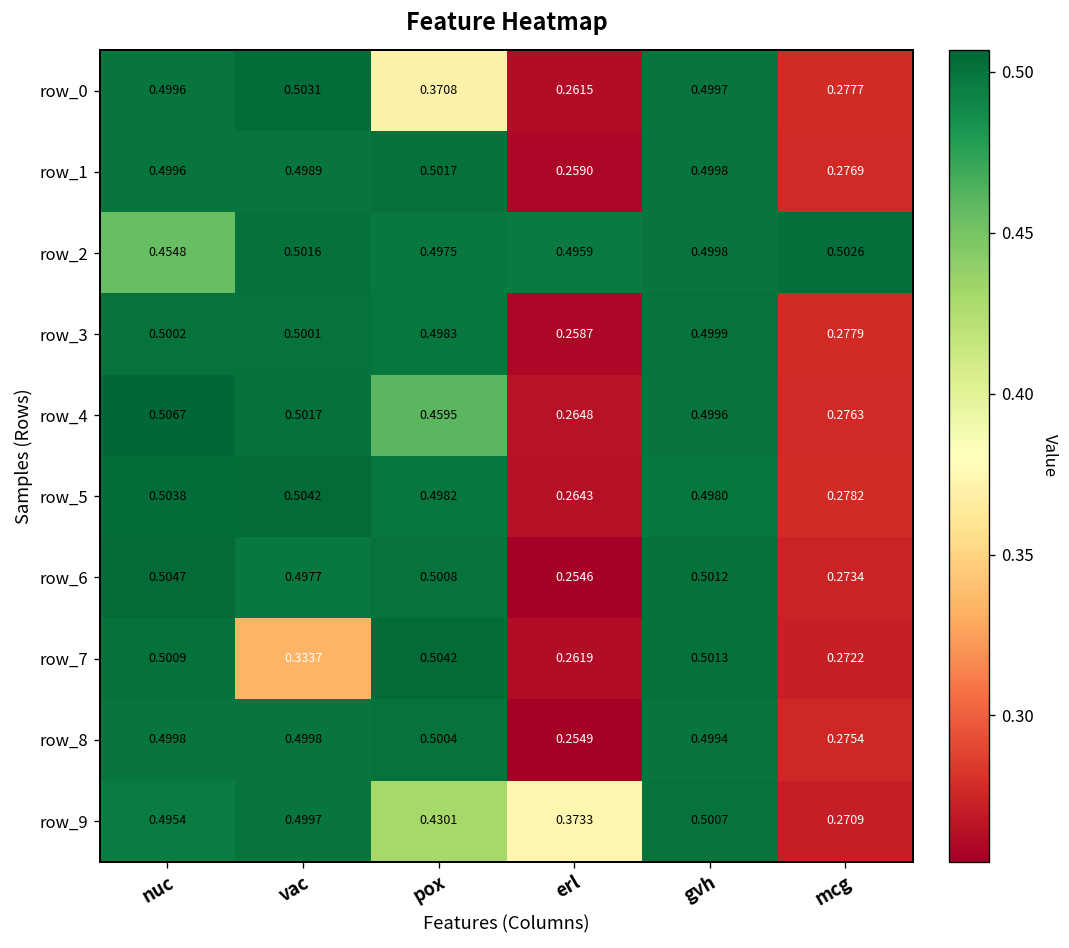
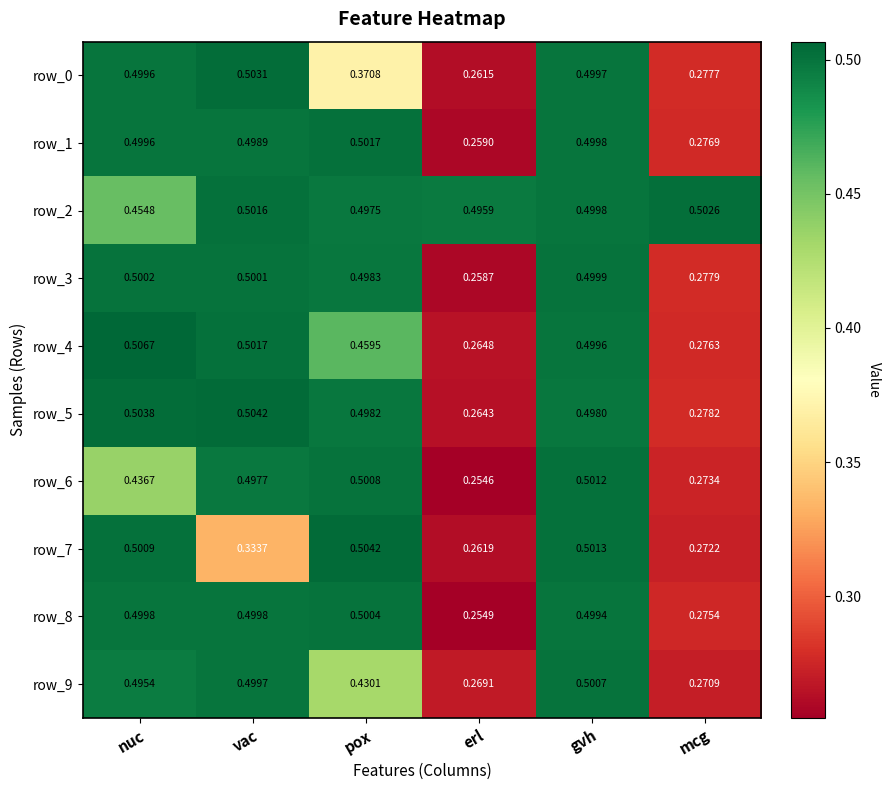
  {
    "row_0": {
      "nuc": 0.4996,
      "vac": 0.5031,
      "pox": 0.3708,
      "erl": 0.2615,
      "gvh": 0.4997,
      "mcg": 0.2777
    },
    "row_1": {
      "nuc": 0.4996,
      "vac": 0.4989,
      "pox": 0.5017,
      "erl": 0.2590,
      "gvh": 0.4998,
      "mcg": 0.2769
    },
    "row_2": {
      "nuc": 0.4548,
      "vac": 0.5016,
      "pox": 0.4975,
      "erl": 0.4959,
      "gvh": 0.4998,
      "mcg": 0.5026
    },
    "row_3": {
      "nuc": 0.5002,
      "vac": 0.5001,
      "pox": 0.4983,
      "erl": 0.2587,
      "gvh": 0.4999,
      "mcg": 0.2779
    },
    "row_4": {
      "nuc": 0.5067,
      "vac": 0.5017,
      "pox": 0.4595,
      "erl": 0.2648,
      "gvh": 0.4996,
      "mcg": 0.2763
    },
    "row_5": {
      "nuc": 0.5038,
      "vac": 0.5042,
      "pox": 0.4982,
      "erl": 0.2643,
      "gvh": 0.4980,
      "mcg": 0.2782
    },
    "row_6": {
-     "nuc": 0.5047,
+     "nuc": 0.4367,
      "vac": 0.4977,
      "pox": 0.5008,
      "erl": 0.2546,
      "gvh": 0.5012,
      "mcg": 0.2734
    },
    "row_7": {
      "nuc": 0.5009,
      "vac": 0.3337,
      "pox": 0.5042,
      "erl": 0.2619,
      "gvh": 0.5013,
      "mcg": 0.2722
    },
    "row_8": {
      "nuc": 0.4998,
      "vac": 0.4998,
      "pox": 0.5004,
      "erl": 0.2549,
      "gvh": 0.4994,
      "mcg": 0.2754
    },
    "row_9": {
      "nuc": 0.4954,
      "vac": 0.4997,
      "pox": 0.4301,
-     "erl": 0.3733,
+     "erl": 0.2691,
      "gvh": 0.5007,
      "mcg": 0.2709
    }
  }
